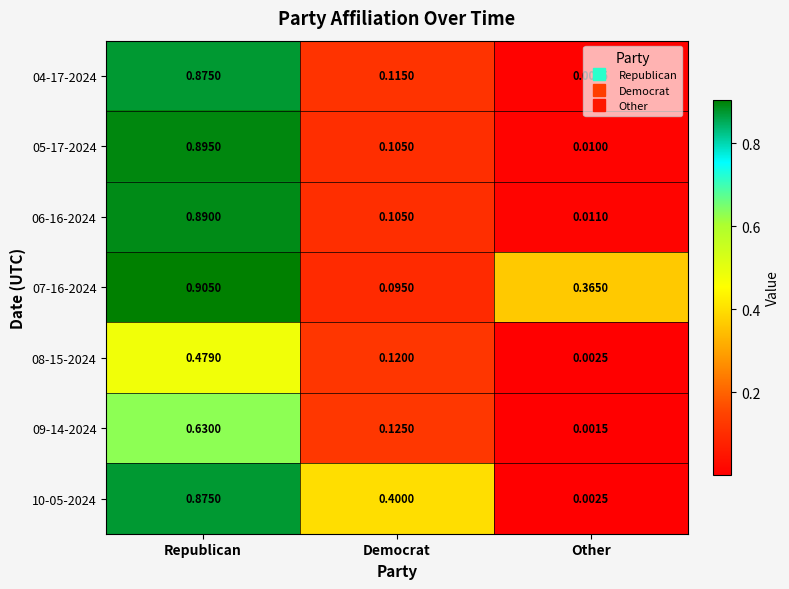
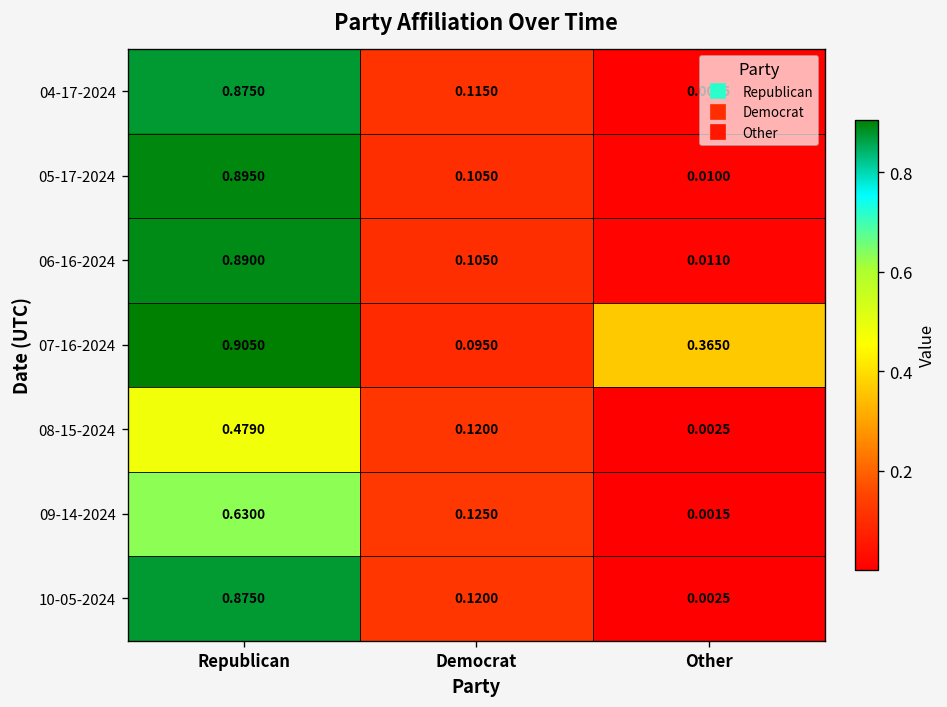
  {
    "04-17-2024": {
      "Republican": 0.8750,
      "Democrat": 0.1150
    },
    "05-17-2024": {
      "Republican": 0.8950,
      "Democrat": 0.1050,
      "Other": 0.0100
    },
    "06-16-2024": {
      "Republican": 0.8900,
      "Democrat": 0.1050,
      "Other": 0.0110
    },
    "07-16-2024": {
      "Republican": 0.9050,
      "Democrat": 0.0950,
      "Other": 0.3650
    },
    "08-15-2024": {
      "Republican": 0.4790,
      "Democrat": 0.1200,
      "Other": 0.0025
    },
    "09-14-2024": {
      "Republican": 0.6300,
      "Democrat": 0.1250,
      "Other": 0.0015
    },
    "10-05-2024": {
      "Republican": 0.8750,
-     "Democrat": 0.4000,
+     "Democrat": 0.1200,
      "Other": 0.0025
    }
  }
